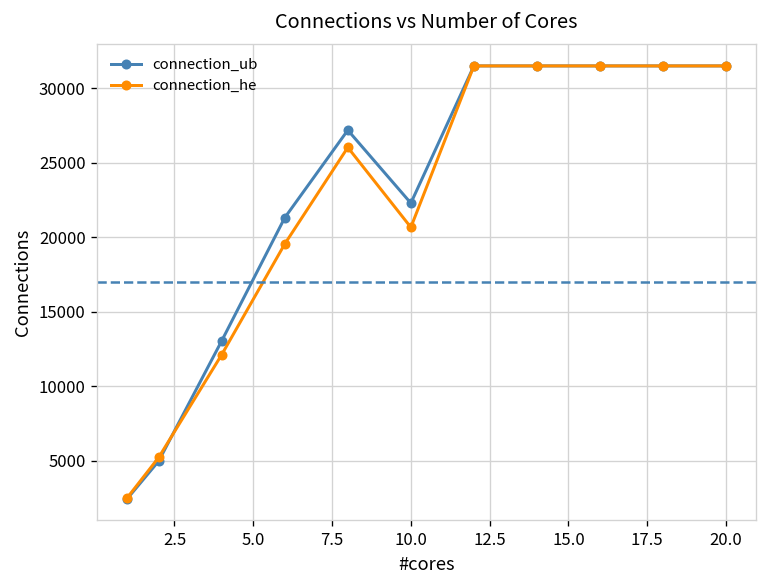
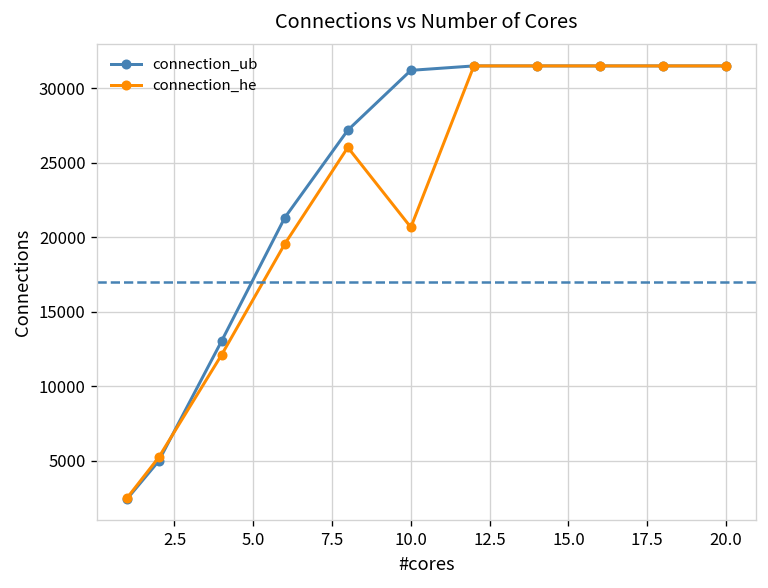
  {
    "connection_ub": {
-     "10.0": 22300
+     "10.0": 31200
    },
    "connection_he": {
      "10.0": 20700
    }
  }
